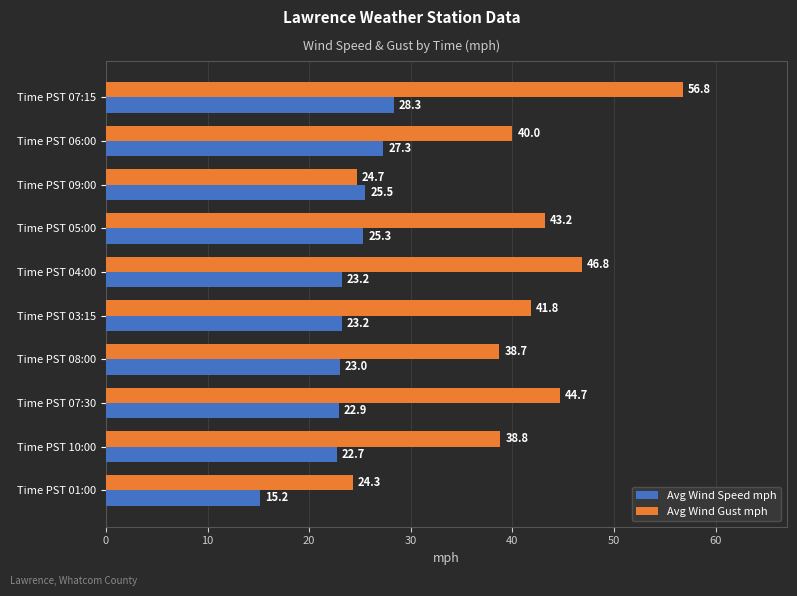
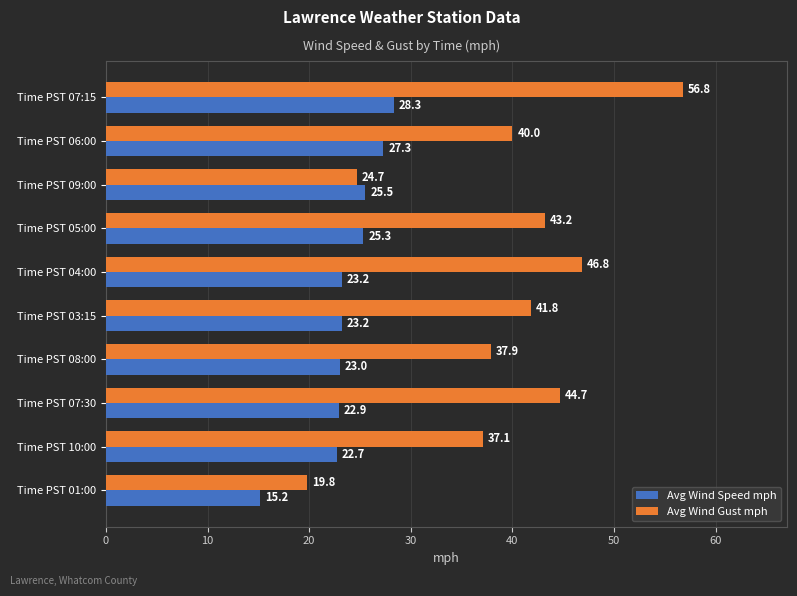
  {
    "Avg Wind Speed mph": {
      "Time PST 07:15": 28.3,
      "Time PST 06:00": 27.3,
      "Time PST 09:00": 25.5,
      "Time PST 05:00": 25.3,
      "Time PST 04:00": 23.2,
      "Time PST 03:15": 23.2,
      "Time PST 08:00": 23.0,
      "Time PST 07:30": 22.9,
      "Time PST 10:00": 22.7,
      "Time PST 01:00": 15.2
    },
    "Avg Wind Gust mph": {
      "Time PST 07:15": 56.8,
      "Time PST 06:00": 40.0,
      "Time PST 09:00": 24.7,
      "Time PST 05:00": 43.2,
      "Time PST 04:00": 46.8,
      "Time PST 03:15": 41.8,
-     "Time PST 08:00": 38.7,
+     "Time PST 08:00": 37.9,
      "Time PST 07:30": 44.7,
-     "Time PST 10:00": 38.8,
-     "Time PST 01:00": 24.3
+     "Time PST 10:00": 37.1,
+     "Time PST 01:00": 19.8
    }
  }
